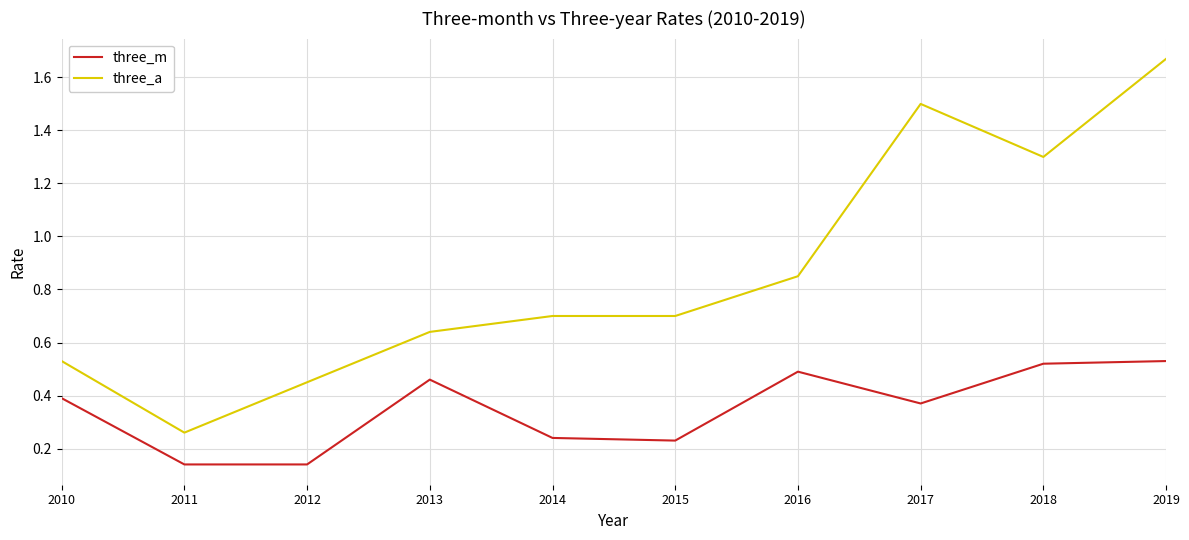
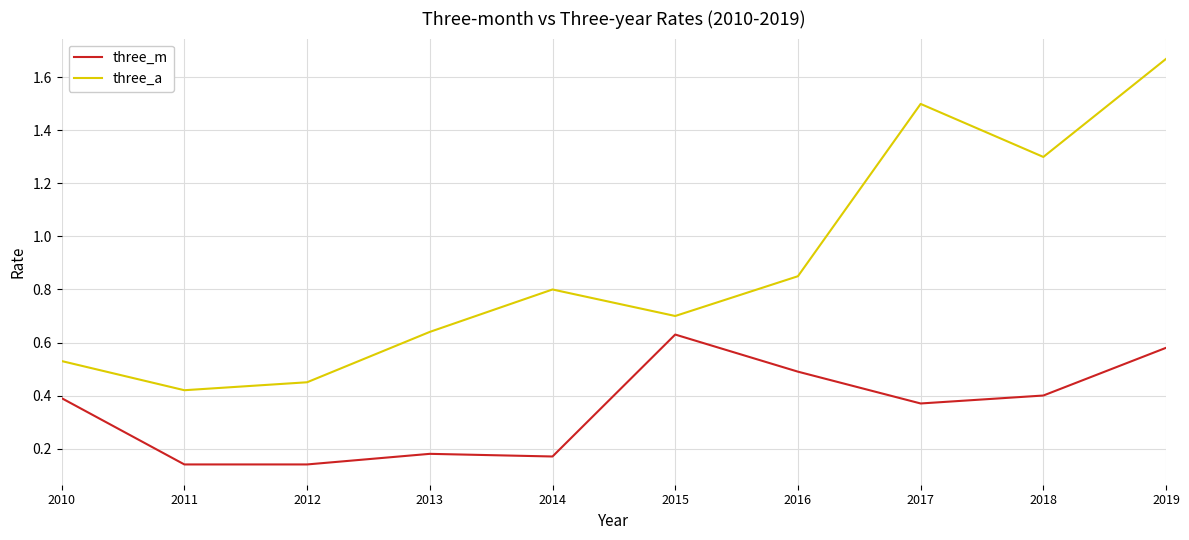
  {
    "three_m": {
      "2010": 0.39,
      "2011": 0.14,
      "2012": 0.14,
-     "2013": 0.46,
-     "2014": 0.24,
-     "2015": 0.23,
+     "2013": 0.18,
+     "2014": 0.17,
+     "2015": 0.63,
      "2016": 0.49,
      "2017": 0.37,
-     "2018": 0.52,
-     "2019": 0.53
+     "2018": 0.40,
+     "2019": 0.58
    },
    "three_a": {
      "2010": 0.53,
-     "2011": 0.26,
+     "2011": 0.42,
      "2012": 0.45,
      "2013": 0.64,
-     "2014": 0.7,
+     "2014": 0.8,
      "2015": 0.70,
      "2016": 0.85,
      "2017": 1.50,
      "2018": 1.30,
      "2019": 1.67
    }
  }
